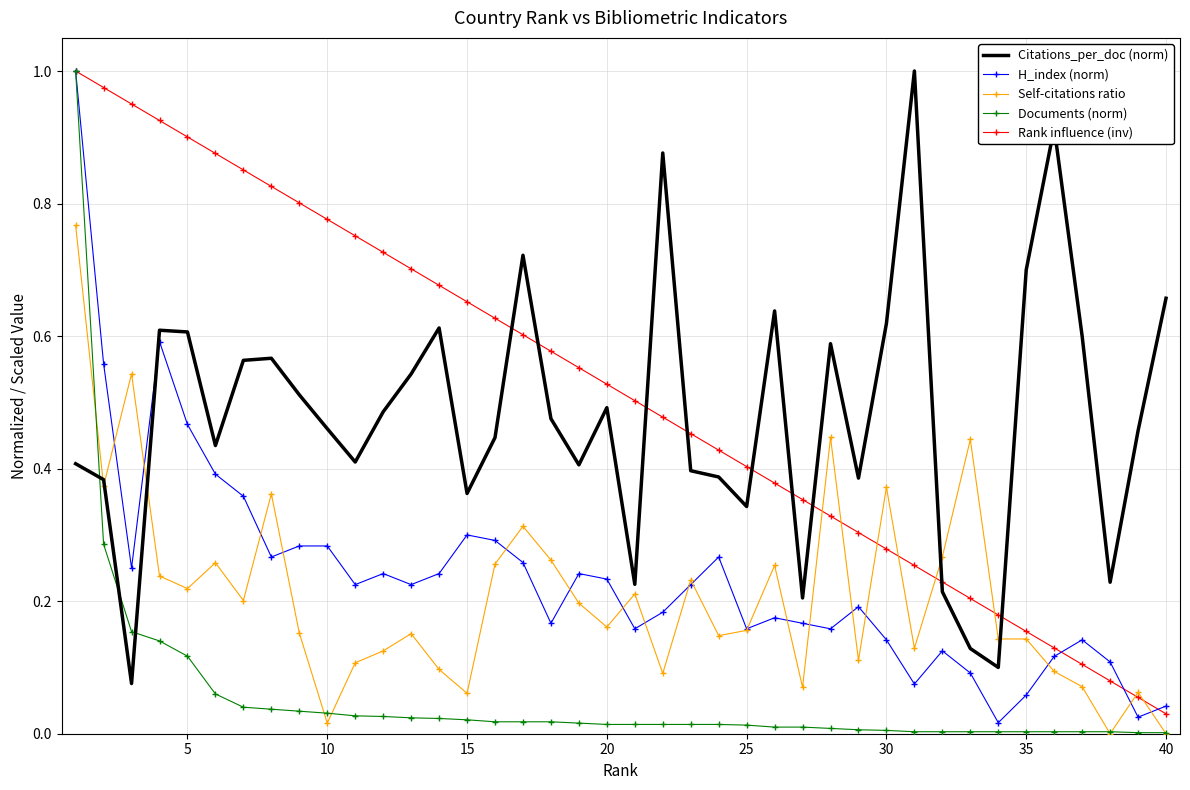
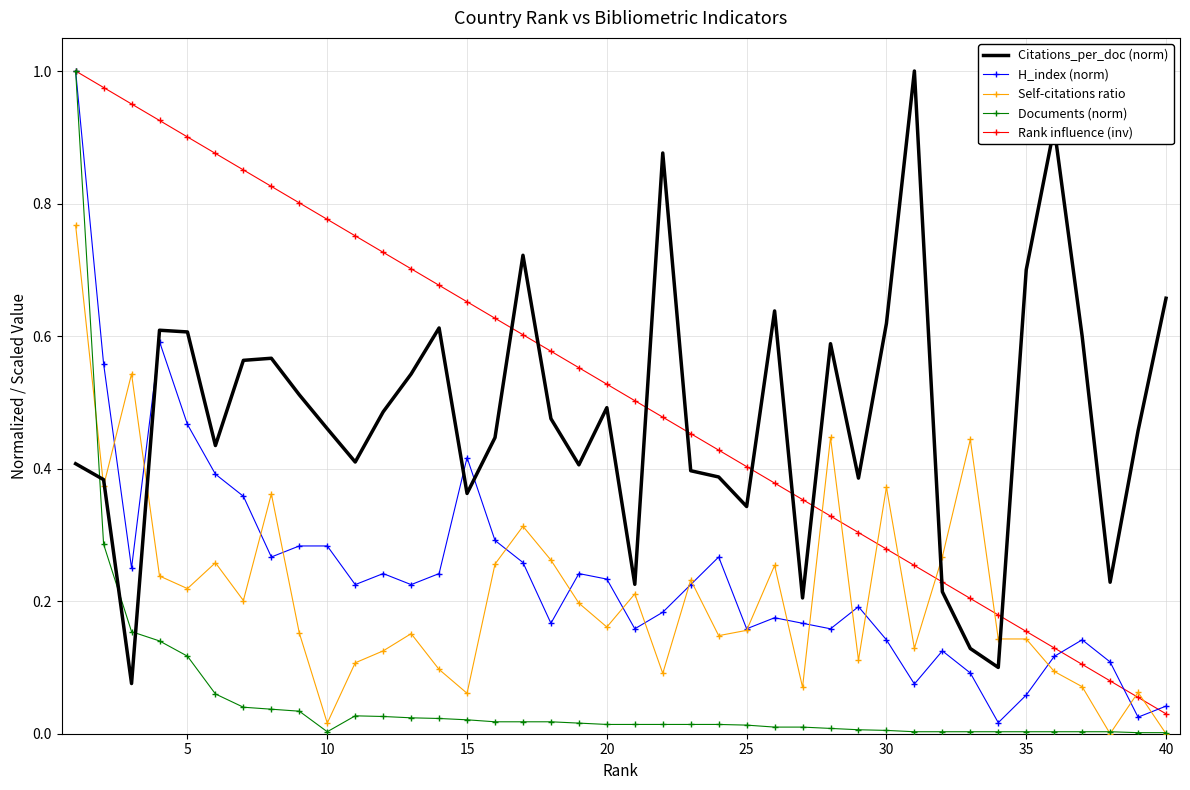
  {
    "Citations_per_doc (norm)": {
      "5": 0.61,
      "10": 0.46,
      "15": 0.36,
      "20": 0.49,
      "25": 0.34,
      "30": 0.62,
      "35": 0.70,
      "40": 0.66
    },
    "H_index (norm)": {
      "5": 0.47,
      "10": 0.28,
-     "15": 0.30,
+     "15": 0.42,
      "20": 0.23,
      "30": 0.14,
      "35": 0.06,
      "40": 0.04
    },
    "Self-citations ratio": {
      "5": 0.22,
      "10": 0.02,
      "15": 0.06,
      "20": 0.16,
      "30": 0.37,
      "35": 0.14
    },
    "Documents (norm)": {
      "5": 0.12,
-     "10": 0.03,
+     "10": 0.00,
      "15": 0.02,
      "20": 0.01,
      "25": 0.01,
      "30": 0.01,
      "35": 0.00
    },
    "Rank influence (inv)": {
      "5": 0.90,
      "10": 0.78,
      "15": 0.65,
      "20": 0.53,
      "25": 0.40,
      "30": 0.28,
      "35": 0.15,
      "40": 0.03
    }
  }
